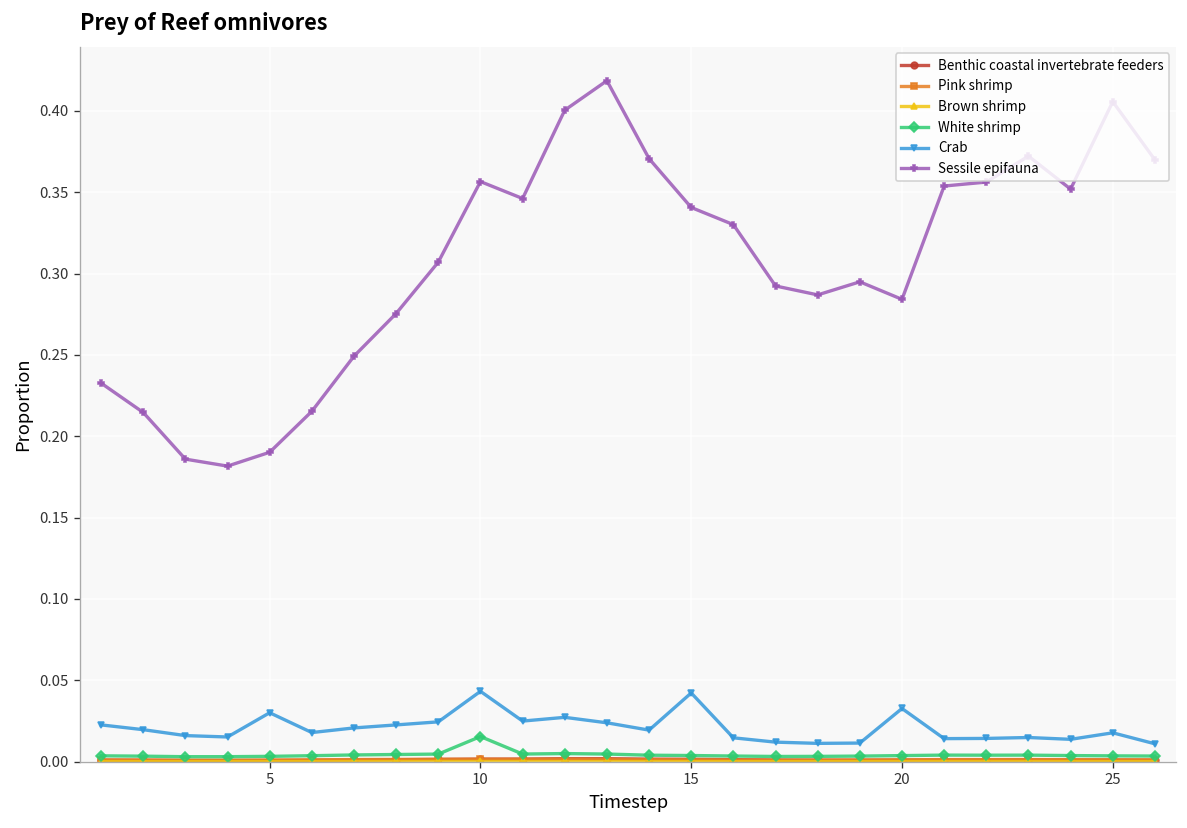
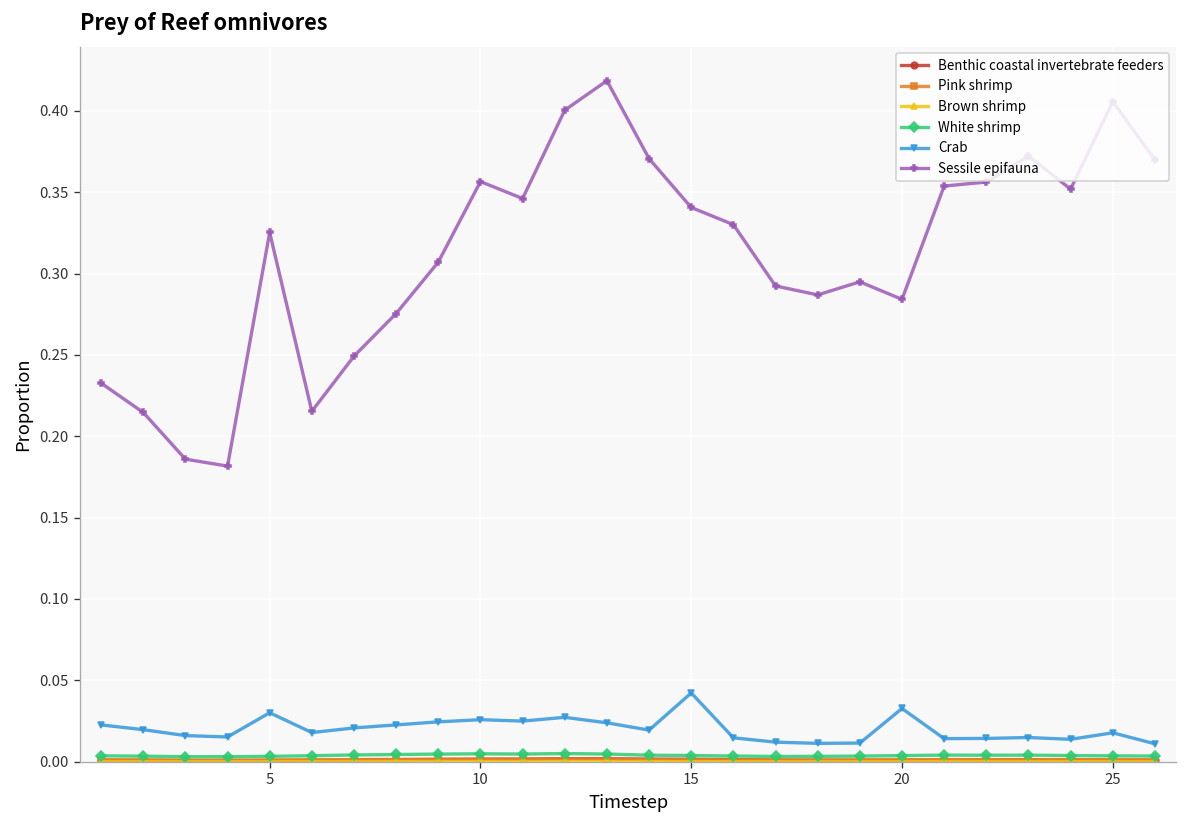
  {
    "White shrimp": {
      "5": 0.003,
-     "10": 0.015,
+     "10": 0.005,
      "15": 0.004,
      "20": 0.004,
      "25": 0.004
    },
    "Crab": {
      "5": 0.030,
-     "10": 0.043,
+     "10": 0.026,
      "15": 0.042,
      "20": 0.033,
      "25": 0.018
    },
    "Sessile epifauna": {
-     "5": 0.190,
+     "5": 0.325,
      "10": 0.357,
      "15": 0.341,
      "20": 0.284
    }
  }
